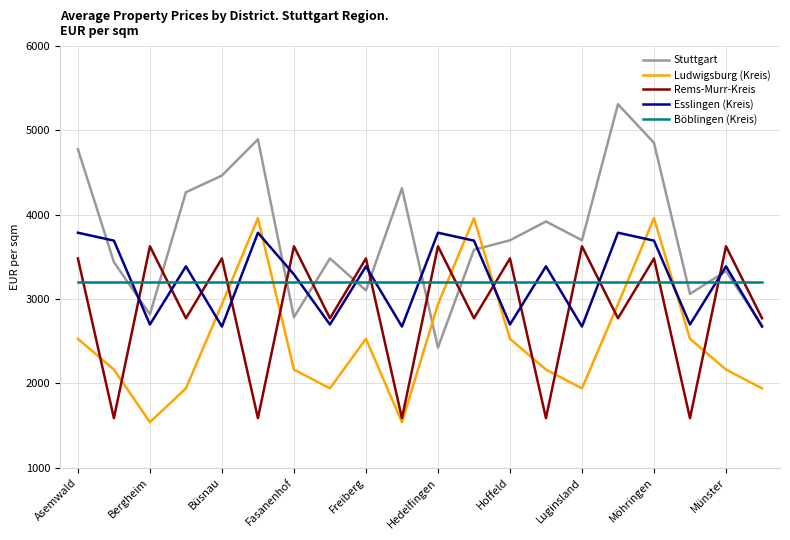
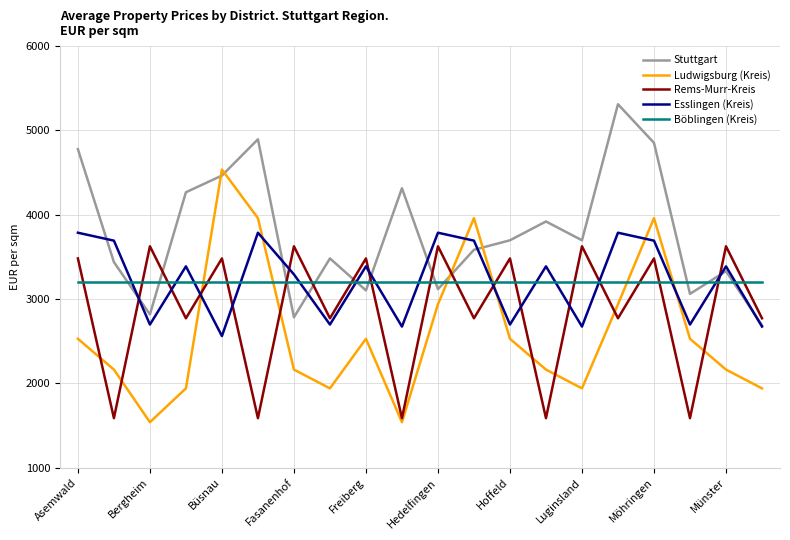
  {
    "Stuttgart": {
      "Asemwald": 4800,
      "Bergheim": 2800,
      "Büsnau": 4500,
      "Fasanenhof": 2800,
      "Freiberg": 3100,
-     "Hedelfingen": 2400,
+     "Hedelfingen": 3100,
      "Hoffeld": 3700,
      "Luginsland": 3700,
      "Möhringen": 4900,
      "Münster": 3300
    },
    "Ludwigsburg (Kreis)": {
      "Asemwald": 2500,
      "Bergheim": 1500,
-     "Büsnau": 2900,
+     "Büsnau": 4500,
      "Fasanenhof": 2200,
      "Freiberg": 2500,
      "Hedelfingen": 2900,
      "Hoffeld": 2500,
      "Luginsland": 1900,
      "Möhringen": 4000,
      "Münster": 2200
    },
    "Rems-Murr-Kreis": {
      "Asemwald": 3500,
      "Bergheim": 3600,
      "Büsnau": 3500,
      "Fasanenhof": 3600,
      "Freiberg": 3500,
      "Hedelfingen": 3600,
      "Hoffeld": 3500,
      "Luginsland": 3600,
      "Möhringen": 3500,
      "Münster": 3600
    },
    "Esslingen (Kreis)": {
      "Asemwald": 3800,
      "Bergheim": 2700,
-     "Büsnau": 2700,
+     "Büsnau": 2600,
      "Fasanenhof": 3300,
      "Freiberg": 3400,
      "Hedelfingen": 3800,
      "Hoffeld": 2700,
      "Luginsland": 2700,
      "Möhringen": 3700,
      "Münster": 3400
    },
    "Böblingen (Kreis)": {
      "Asemwald": 3200,
      "Bergheim": 3200,
      "Büsnau": 3200,
      "Fasanenhof": 3200,
      "Freiberg": 3200,
      "Hedelfingen": 3200,
      "Hoffeld": 3200,
      "Luginsland": 3200,
      "Möhringen": 3200,
      "Münster": 3200
    }
  }
